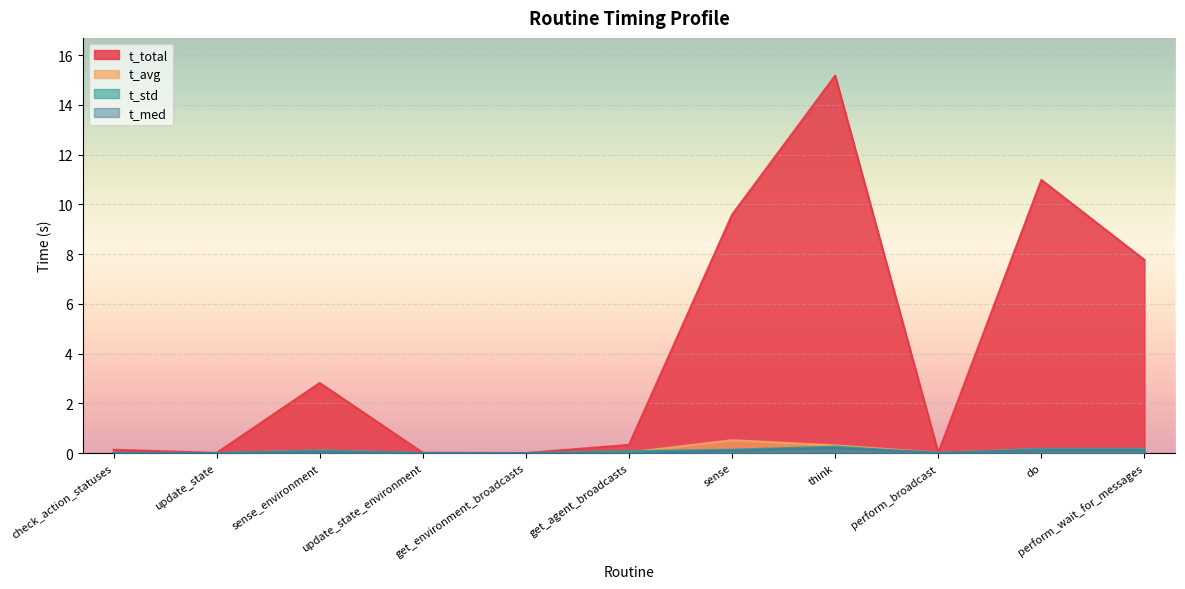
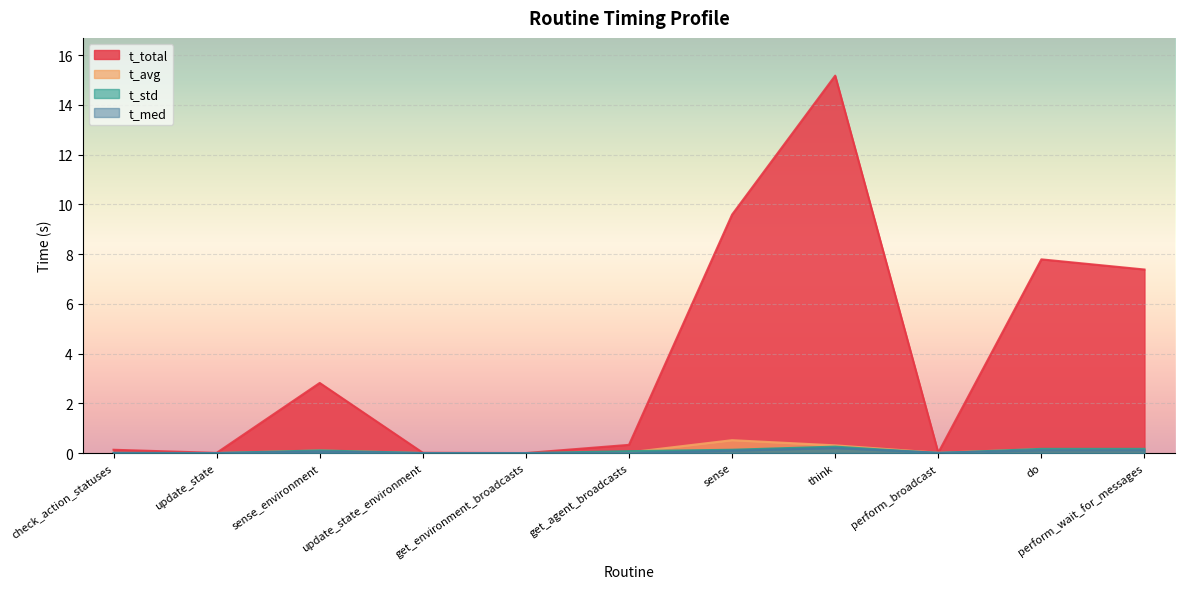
  {
    "t_total": {
      "check_action_statuses": 0.1,
      "sense_environment": 2.8,
      "get_agent_broadcasts": 0.3,
      "sense": 9.6,
      "think": 15.2,
-     "do": 11.0,
-     "perform_wait_for_messages": 7.8
+     "do": 7.8,
+     "perform_wait_for_messages": 7.4
    },
    "t_avg": {
      "sense": 0.5
    }
  }
